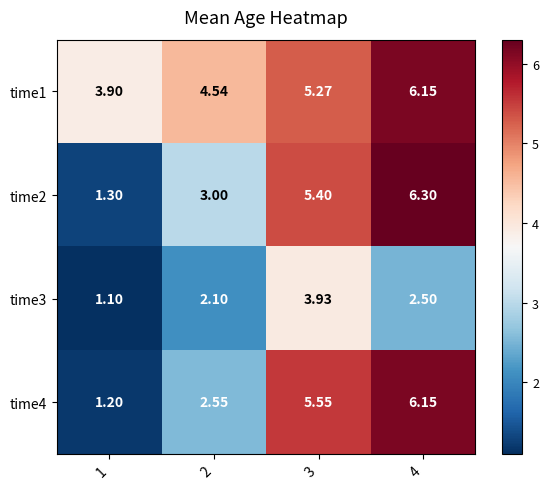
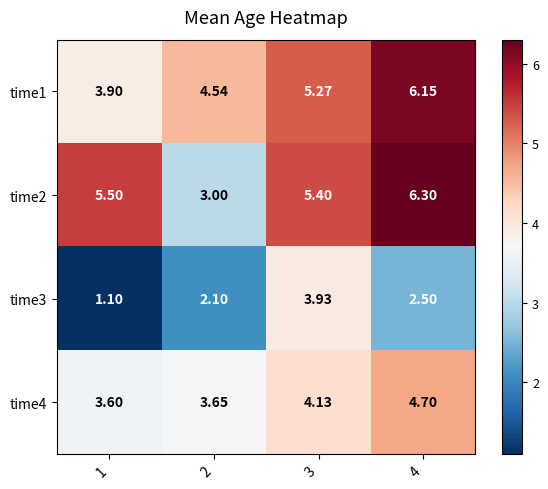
  {
    "time1": {
      "1": 3.90,
      "2": 4.54,
      "3": 5.27,
      "4": 6.15
    },
    "time2": {
-     "1": 1.30,
+     "1": 5.50,
      "2": 3.00,
      "3": 5.40,
      "4": 6.30
    },
    "time3": {
      "1": 1.10,
      "2": 2.10,
      "3": 3.93,
      "4": 2.50
    },
    "time4": {
-     "1": 1.20,
-     "2": 2.55,
-     "3": 5.55,
-     "4": 6.15
+     "1": 3.60,
+     "2": 3.65,
+     "3": 4.13,
+     "4": 4.70
    }
  }
